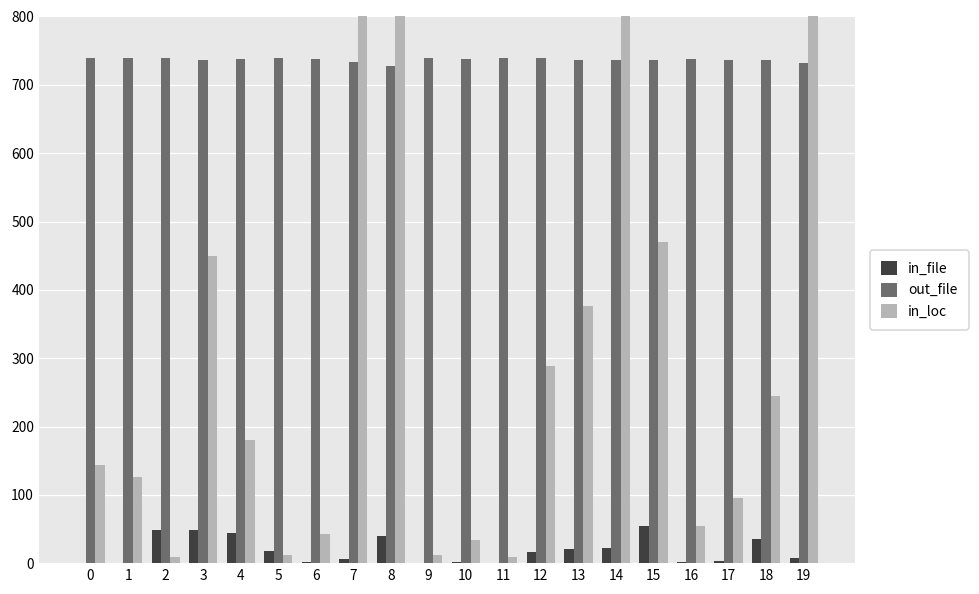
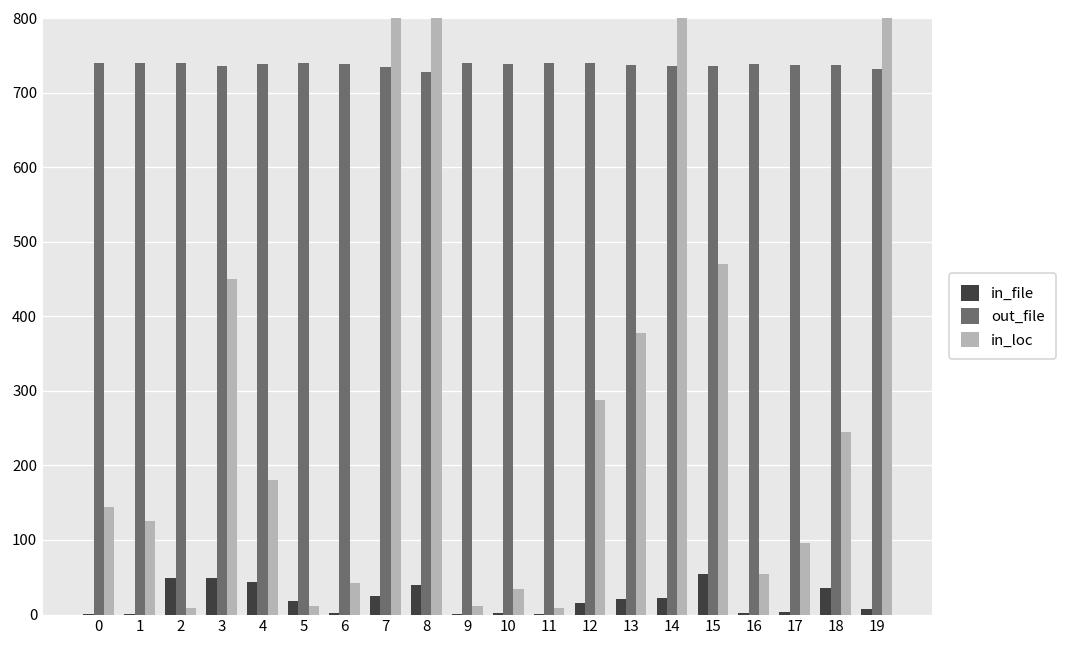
  {
    "in_file": {
      "2": 50,
      "3": 50,
      "4": 40,
      "5": 20,
-     "7": 10,
+     "7": 30,
      "8": 40,
      "12": 20,
      "13": 20,
      "14": 20,
      "15": 50,
      "18": 40,
      "19": 10
    },
    "out_file": {
      "0": 740,
      "1": 740,
      "2": 740,
      "3": 740,
      "4": 740,
      "5": 740,
      "6": 740,
      "7": 730,
      "8": 730,
      "9": 740,
      "10": 740,
      "11": 740,
      "12": 740,
      "13": 740,
      "14": 740,
      "15": 740,
      "16": 740,
      "17": 740,
      "18": 740,
      "19": 730
    },
    "in_loc": {
      "0": 140,
      "1": 130,
      "2": 10,
      "3": 450,
      "4": 180,
      "5": 10,
      "6": 40,
      "9": 10,
      "10": 30,
      "11": 10,
      "12": 290,
      "13": 380,
      "15": 470,
      "16": 50,
      "17": 100,
      "18": 250
    }
  }
